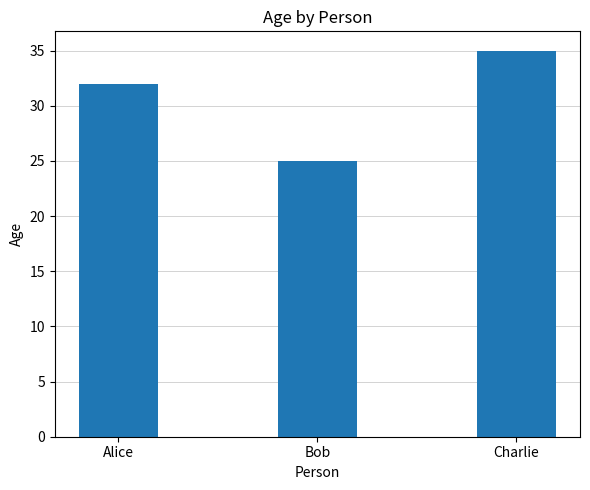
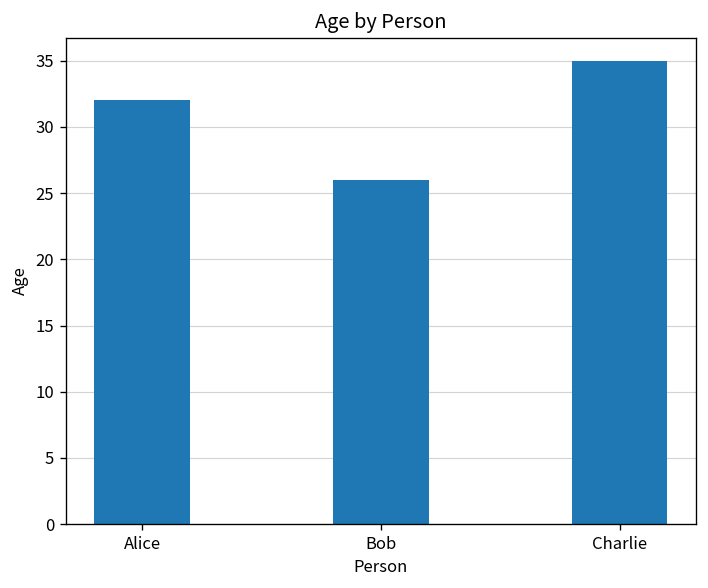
  {
    "Alice": 32,
-   "Bob": 25,
+   "Bob": 26,
    "Charlie": 35
  }
